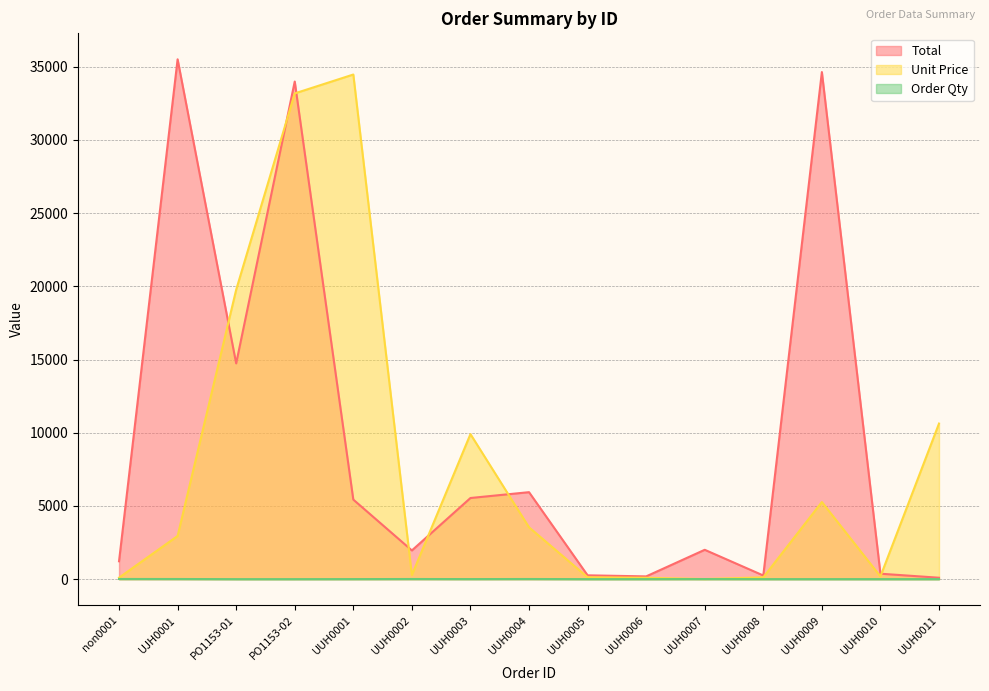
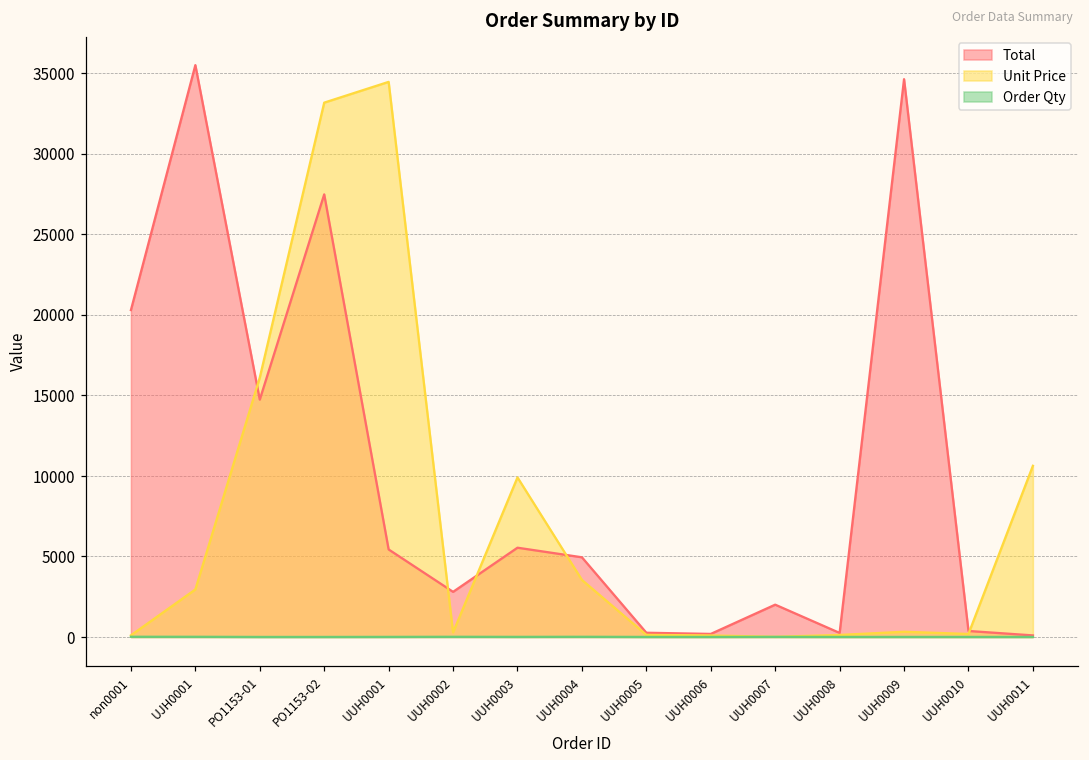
  {
    "Total": {
-     "non0001": 1200,
+     "non0001": 20300,
      "UJH0001": 35500,
      "PO1153-01": 14700,
-     "PO1153-02": 34000,
+     "PO1153-02": 27500,
      "UUH0001": 5400,
-     "UUH0002": 2000,
+     "UUH0002": 2800,
      "UUH0003": 5500,
-     "UUH0004": 5900,
+     "UUH0004": 4900,
      "UUH0007": 2000,
      "UUH0009": 34600,
      "UUH0010": 400
    },
    "Unit Price": {
      "UJH0001": 2900,
-     "PO1153-01": 19800,
+     "PO1153-01": 16100,
      "PO1153-02": 33200,
      "UUH0001": 34500,
      "UUH0002": 300,
      "UUH0003": 9900,
      "UUH0004": 3500,
-     "UUH0009": 5300,
+     "UUH0009": 300,
      "UUH0010": 200,
      "UUH0011": 10600
    },
    "Order Qty": {
      "UJH0001": 0,
      "PO1153-01": 0,
      "PO1153-02": 0,
      "UUH0001": 0,
      "UUH0002": 0,
      "UUH0003": 0,
      "UUH0004": 0,
      "UUH0009": 0,
      "UUH0010": 0
    }
  }
